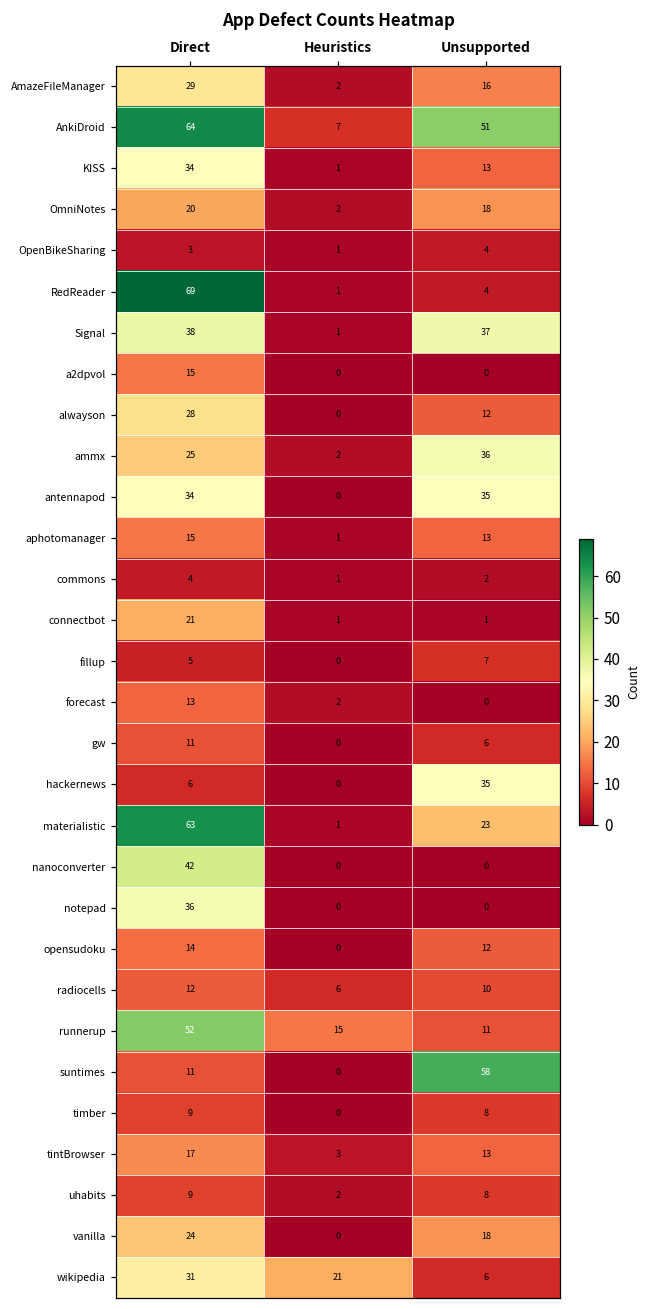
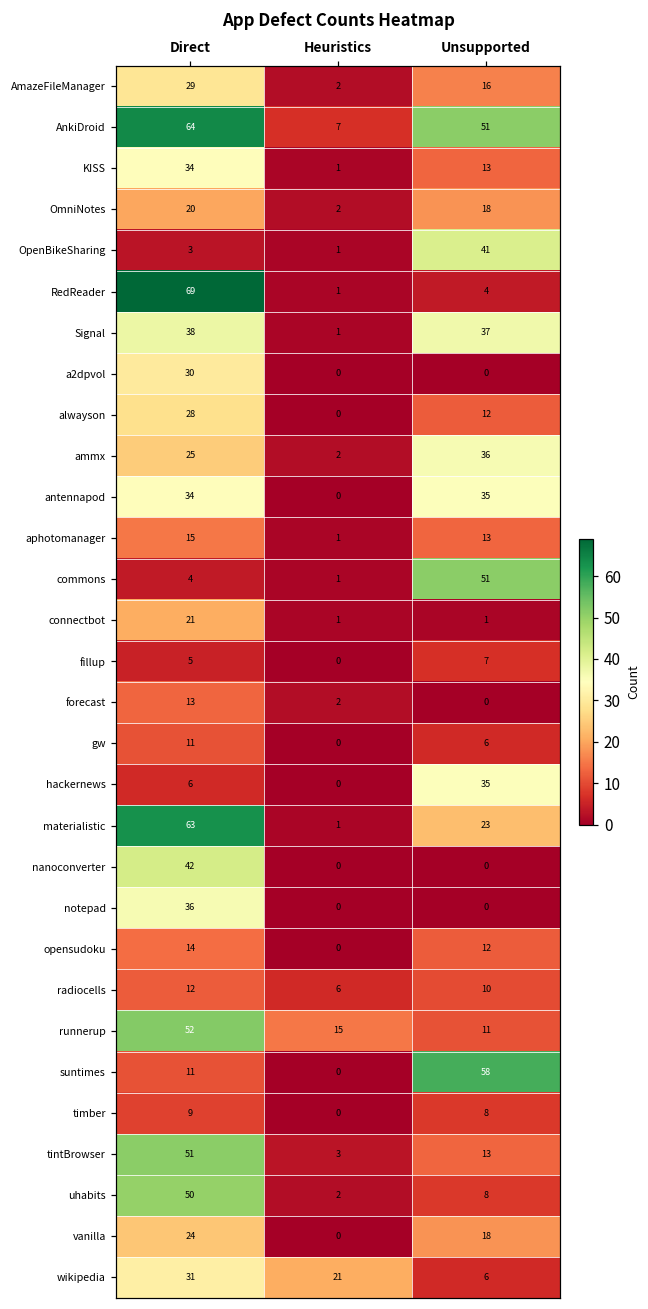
  {
    "AmazeFileManager": {
      "Direct": 29,
      "Heuristics": 2,
      "Unsupported": 16
    },
    "AnkiDroid": {
      "Direct": 64,
      "Heuristics": 7,
      "Unsupported": 51
    },
    "KISS": {
      "Direct": 34,
      "Heuristics": 1,
      "Unsupported": 13
    },
    "OmniNotes": {
      "Direct": 20,
      "Heuristics": 2,
      "Unsupported": 18
    },
    "OpenBikeSharing": {
      "Direct": 3,
      "Heuristics": 1,
-     "Unsupported": 4
+     "Unsupported": 41
    },
    "RedReader": {
      "Direct": 69,
      "Heuristics": 1,
      "Unsupported": 4
    },
    "Signal": {
      "Direct": 38,
      "Heuristics": 1,
      "Unsupported": 37
    },
    "a2dpvol": {
-     "Direct": 15,
+     "Direct": 30,
      "Heuristics": 0,
      "Unsupported": 0
    },
    "alwayson": {
      "Direct": 28,
      "Heuristics": 0,
      "Unsupported": 12
    },
    "ammx": {
      "Direct": 25,
      "Heuristics": 2,
      "Unsupported": 36
    },
    "antennapod": {
      "Direct": 34,
      "Heuristics": 0,
      "Unsupported": 35
    },
    "aphotomanager": {
      "Direct": 15,
      "Heuristics": 1,
      "Unsupported": 13
    },
    "commons": {
      "Direct": 4,
      "Heuristics": 1,
-     "Unsupported": 2
+     "Unsupported": 51
    },
    "connectbot": {
      "Direct": 21,
      "Heuristics": 1,
      "Unsupported": 1
    },
    "fillup": {
      "Direct": 5,
      "Heuristics": 0,
      "Unsupported": 7
    },
    "forecast": {
      "Direct": 13,
      "Heuristics": 2,
      "Unsupported": 0
    },
    "gw": {
      "Direct": 11,
      "Heuristics": 0,
      "Unsupported": 6
    },
    "hackernews": {
      "Direct": 6,
      "Heuristics": 0,
      "Unsupported": 35
    },
    "materialistic": {
      "Direct": 63,
      "Heuristics": 1,
      "Unsupported": 23
    },
    "nanoconverter": {
      "Direct": 42,
      "Heuristics": 0,
      "Unsupported": 0
    },
    "notepad": {
      "Direct": 36,
      "Heuristics": 0,
      "Unsupported": 0
    },
    "opensudoku": {
      "Direct": 14,
      "Heuristics": 0,
      "Unsupported": 12
    },
    "radiocells": {
      "Direct": 12,
      "Heuristics": 6,
      "Unsupported": 10
    },
    "runnerup": {
      "Direct": 52,
      "Heuristics": 15,
      "Unsupported": 11
    },
    "suntimes": {
      "Direct": 11,
      "Heuristics": 0,
      "Unsupported": 58
    },
    "timber": {
      "Direct": 9,
      "Heuristics": 0,
      "Unsupported": 8
    },
    "tintBrowser": {
-     "Direct": 17,
+     "Direct": 51,
      "Heuristics": 3,
      "Unsupported": 13
    },
    "uhabits": {
-     "Direct": 9,
+     "Direct": 50,
      "Heuristics": 2,
      "Unsupported": 8
    },
    "vanilla": {
      "Direct": 24,
      "Heuristics": 0,
      "Unsupported": 18
    },
    "wikipedia": {
      "Direct": 31,
      "Heuristics": 21,
      "Unsupported": 6
    }
  }
